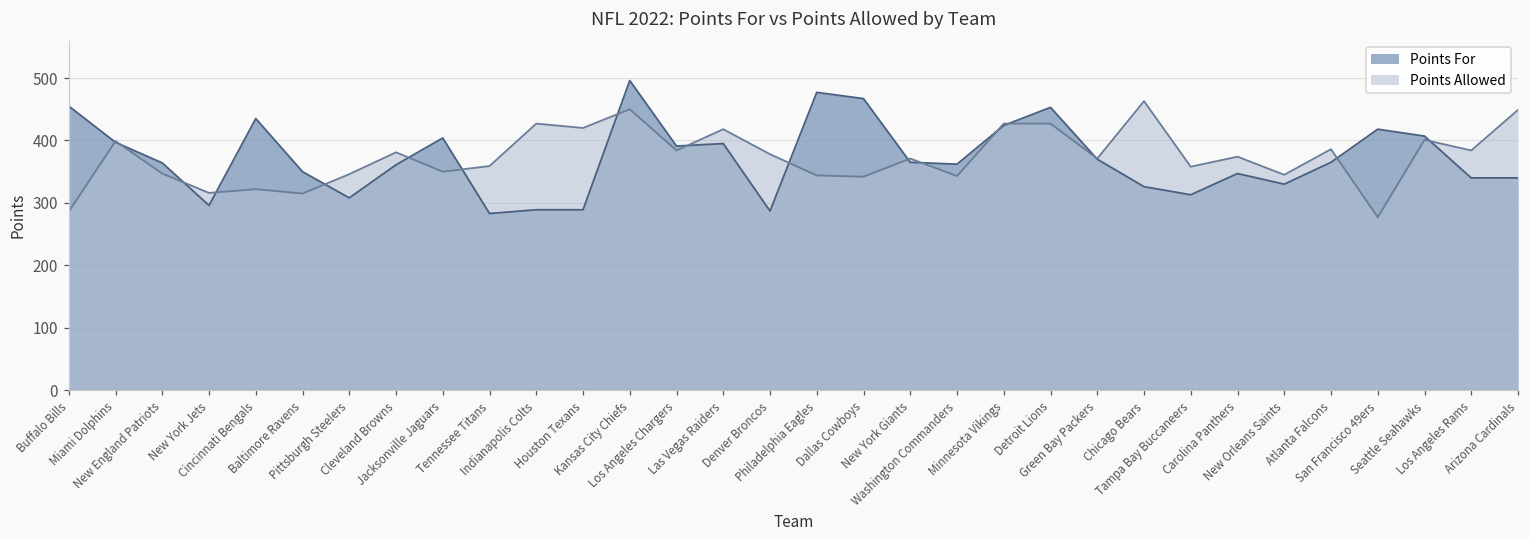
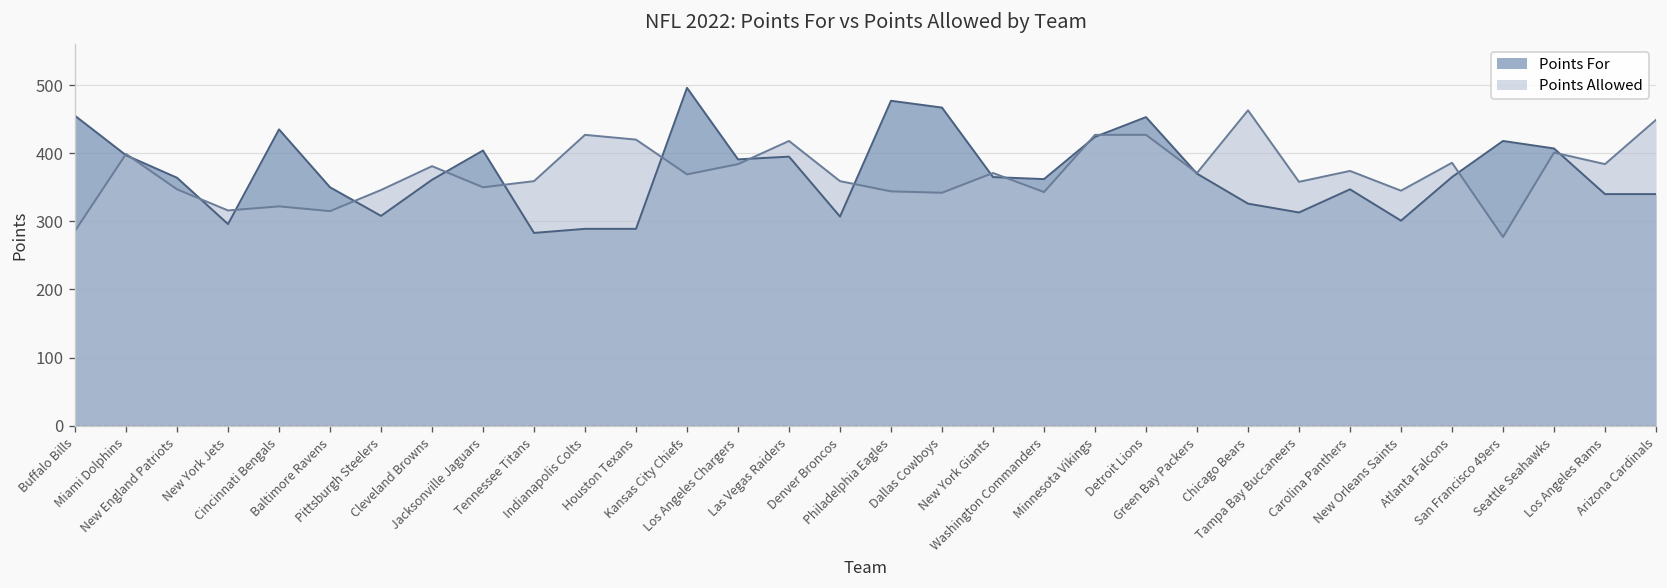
  {
    "Points For": {
      "Buffalo Bills": 460,
      "New England Patriots": 360,
      "New York Jets": 300,
      "Cincinnati Bengals": 440,
      "Baltimore Ravens": 350,
      "Pittsburgh Steelers": 310,
      "Cleveland Browns": 360,
      "Jacksonville Jaguars": 400,
      "Tennessee Titans": 280,
      "Indianapolis Colts": 290,
      "Houston Texans": 290,
      "Kansas City Chiefs": 500,
      "Los Angeles Chargers": 390,
      "Las Vegas Raiders": 400,
-     "Denver Broncos": 290,
+     "Denver Broncos": 310,
      "Philadelphia Eagles": 480,
      "Dallas Cowboys": 470,
      "New York Giants": 370,
      "Washington Commanders": 360,
      "Detroit Lions": 450,
      "Chicago Bears": 330,
      "Tampa Bay Buccaneers": 310,
      "Carolina Panthers": 350,
-     "New Orleans Saints": 330,
+     "New Orleans Saints": 300,
      "Atlanta Falcons": 370,
      "San Francisco 49ers": 420,
      "Seattle Seahawks": 410,
      "Los Angeles Rams": 340,
      "Arizona Cardinals": 340
    },
    "Points Allowed": {
      "Buffalo Bills": 290,
      "New England Patriots": 350,
      "New York Jets": 320,
      "Cincinnati Bengals": 320,
      "Baltimore Ravens": 320,
      "Pittsburgh Steelers": 350,
      "Cleveland Browns": 380,
      "Jacksonville Jaguars": 350,
      "Tennessee Titans": 360,
      "Indianapolis Colts": 430,
      "Houston Texans": 420,
-     "Kansas City Chiefs": 450,
+     "Kansas City Chiefs": 370,
      "Los Angeles Chargers": 380,
      "Las Vegas Raiders": 420,
-     "Denver Broncos": 380,
+     "Denver Broncos": 360,
      "Philadelphia Eagles": 340,
      "Dallas Cowboys": 340,
      "New York Giants": 370,
      "Washington Commanders": 340,
      "Detroit Lions": 430,
      "Chicago Bears": 460,
      "Tampa Bay Buccaneers": 360,
      "Carolina Panthers": 370,
      "New Orleans Saints": 350,
      "Atlanta Falcons": 390,
      "San Francisco 49ers": 280,
      "Seattle Seahawks": 400,
      "Los Angeles Rams": 380,
      "Arizona Cardinals": 450
    }
  }
